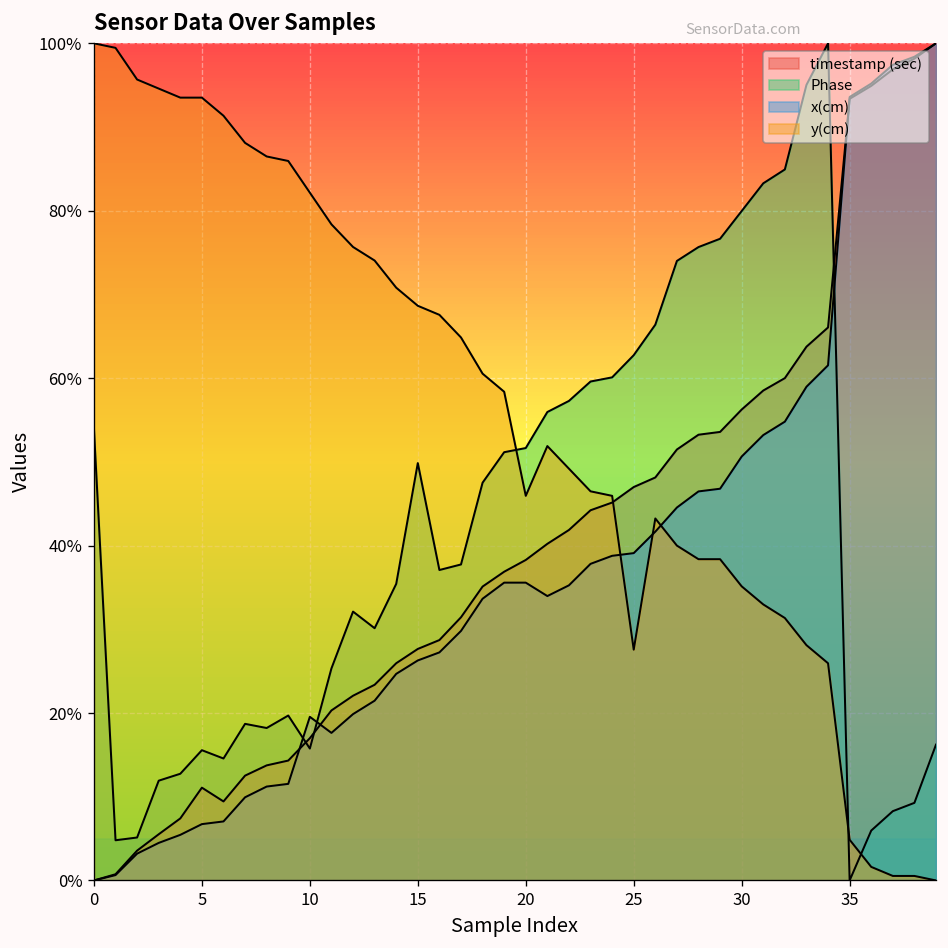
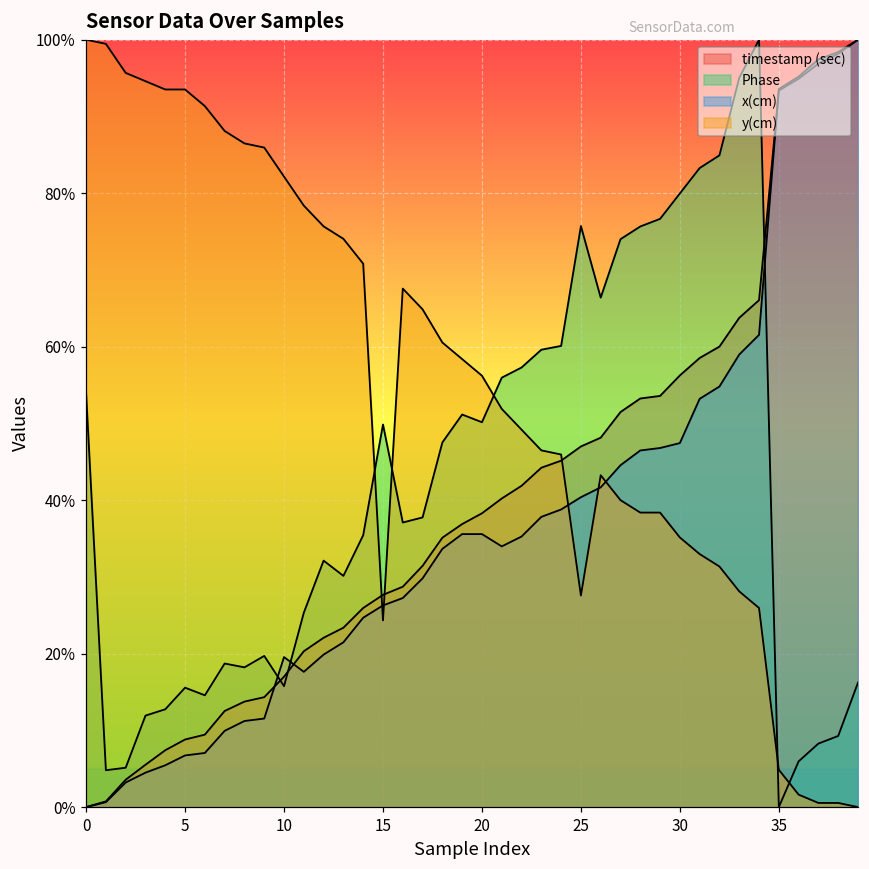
  {
    "timestamp (sec)": {
-     "5": "11%",
+     "5": "9%",
      "10": "17%",
      "15": "28%",
      "20": "38%",
      "25": "47%",
      "30": "56%"
    },
    "Phase": {
      "0": "54%",
      "5": "16%",
      "10": "16%",
      "15": "50%",
-     "20": "52%",
-     "25": "63%",
+     "20": "50%",
+     "25": "76%",
      "30": "80%"
    },
    "x(cm)": {
      "5": "7%",
      "10": "20%",
      "15": "26%",
      "20": "36%",
-     "25": "39%",
-     "30": "51%"
+     "25": "40%",
+     "30": "47%"
    },
    "y(cm)": {
      "0": "100%",
      "5": "94%",
      "10": "82%",
-     "15": "69%",
-     "20": "46%",
+     "15": "24%",
+     "20": "56%",
      "25": "28%",
      "30": "35%"
    }
  }
